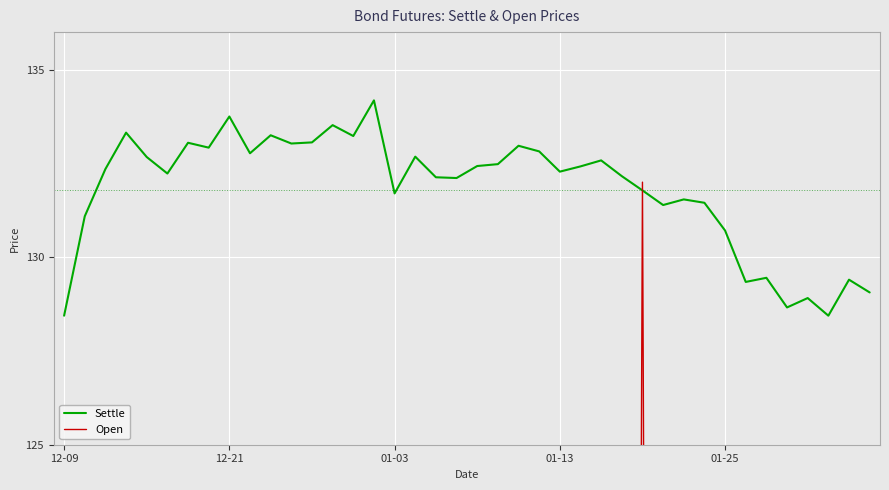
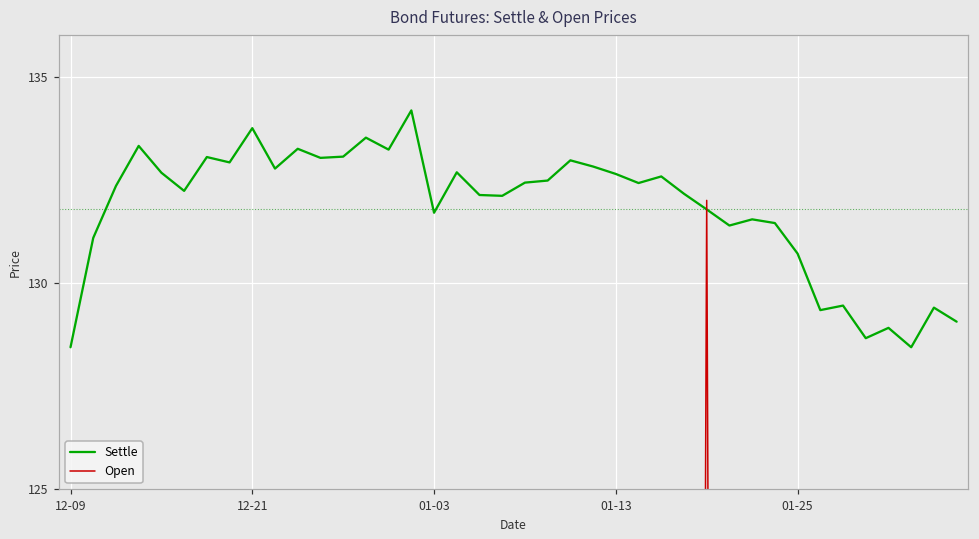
  {
    "Settle": {
      "12-09": 128.4,
      "12-21": 133.8,
      "01-03": 131.7,
-     "01-13": 132.3,
+     "01-13": 132.6,
      "01-25": 130.7
    }
  }
